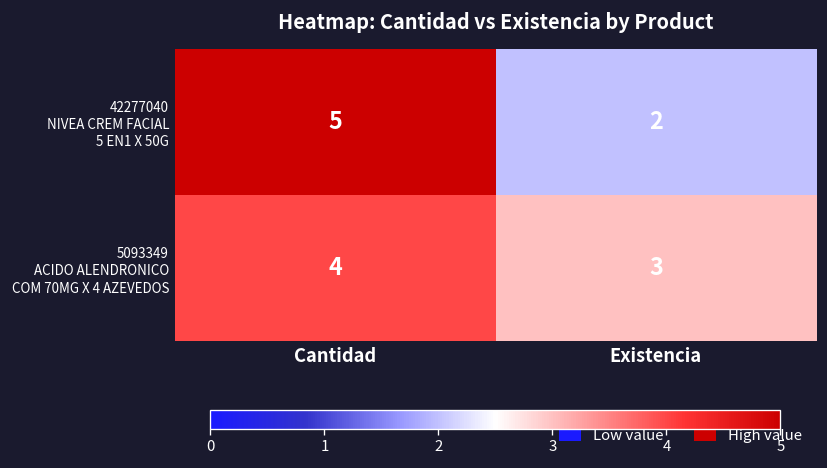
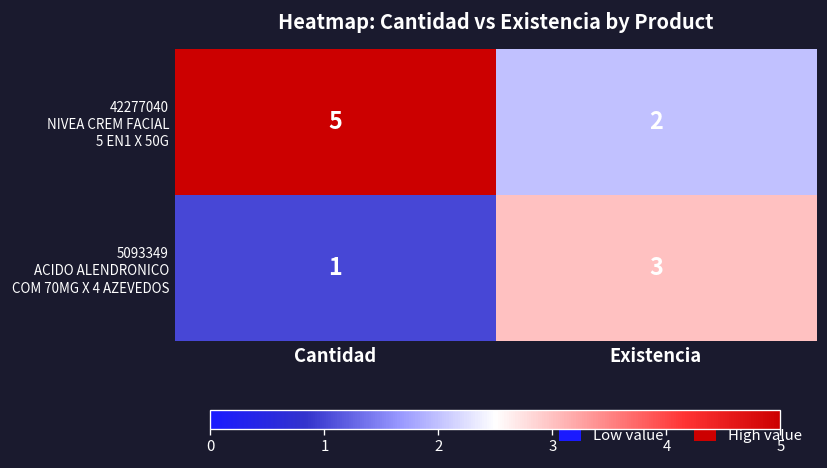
  {
    "42277040 NIVEA CREM FACIAL 5 EN1 X 50G": {
      "Cantidad": 5,
      "Existencia": 2
    },
    "5093349 ACIDO ALENDRONICO COM 70MG X 4 AZEVEDOS": {
-     "Cantidad": 4,
+     "Cantidad": 1,
      "Existencia": 3
    }
  }
